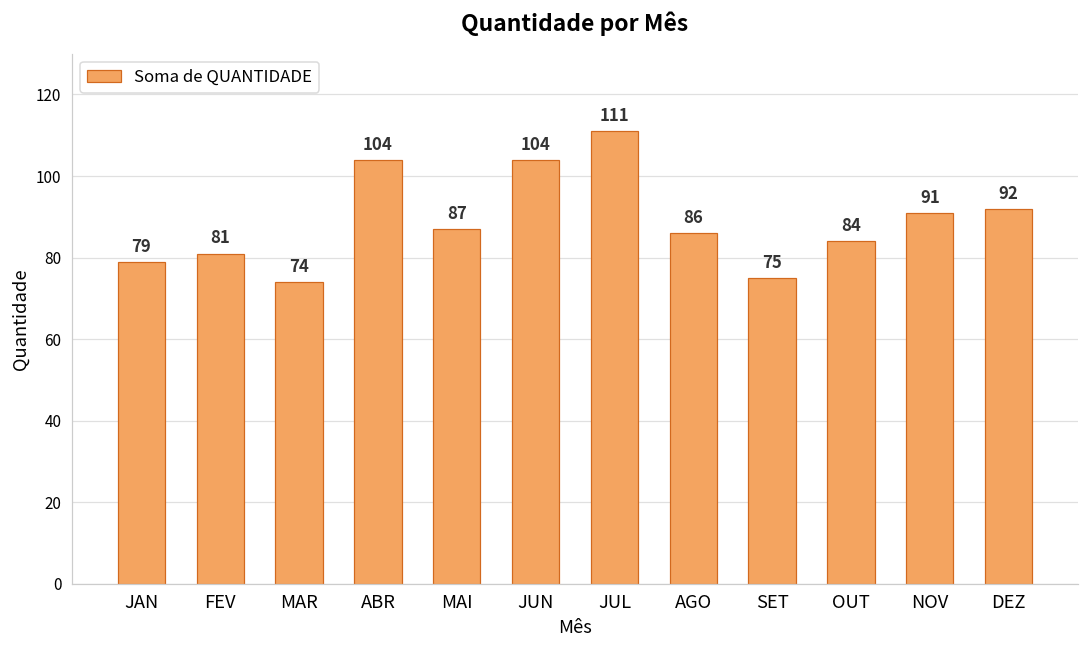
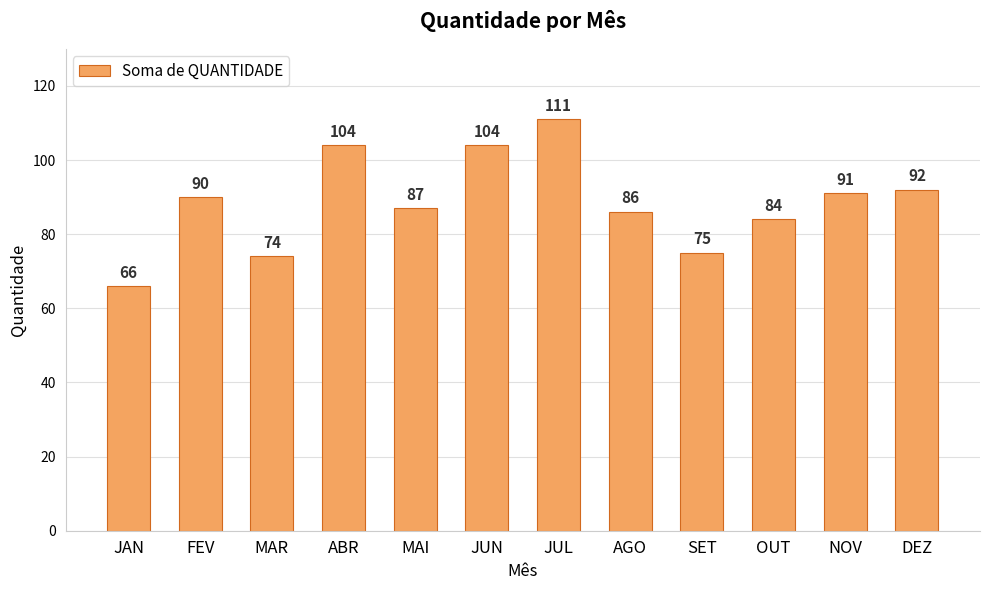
  {
-   "JAN": 79,
-   "FEV": 81,
+   "JAN": 66,
+   "FEV": 90,
    "MAR": 74,
    "ABR": 104,
    "MAI": 87,
    "JUN": 104,
    "JUL": 111,
    "AGO": 86,
    "SET": 75,
    "OUT": 84,
    "NOV": 91,
    "DEZ": 92
  }
